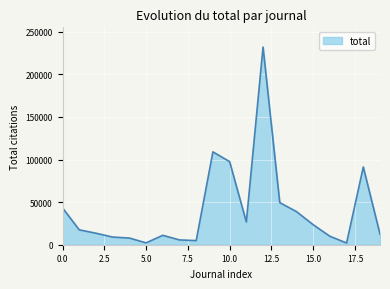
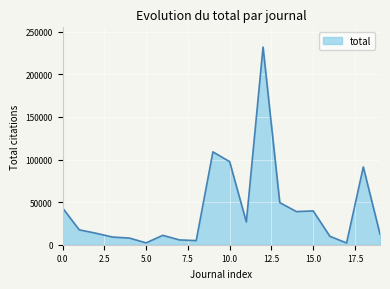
  {
    "0.0": 40000,
    "5.0": 0,
    "10.0": 100000,
-   "15.0": 20000
+   "15.0": 40000
  }
